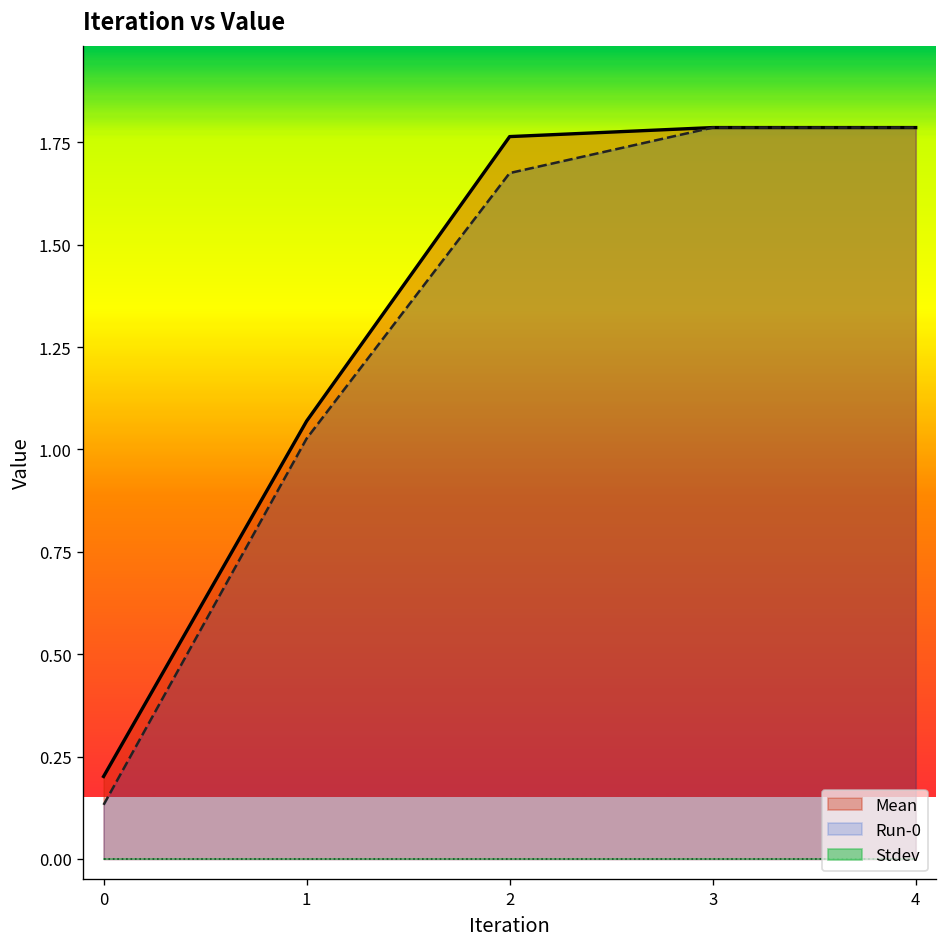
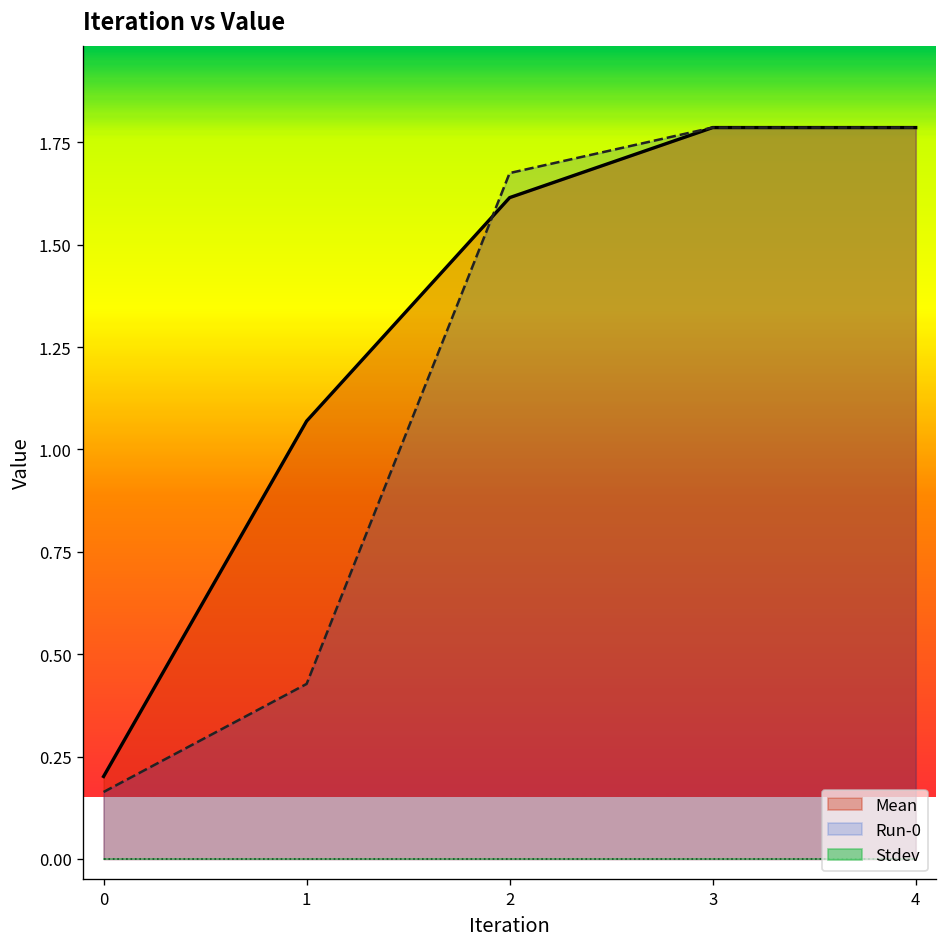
  {
    "Mean": {
      "0": 0.20,
      "1": 1.07,
-     "2": 1.76
+     "2": 1.62
    },
    "Run-0": {
-     "0": 0.13,
-     "1": 1.03,
+     "0": 0.16,
+     "1": 0.43,
      "2": 1.67
    },
    "Stdev": {
      "0": 0.00,
      "1": 0.00,
      "2": 0.00,
      "3": 0.00
    }
  }
